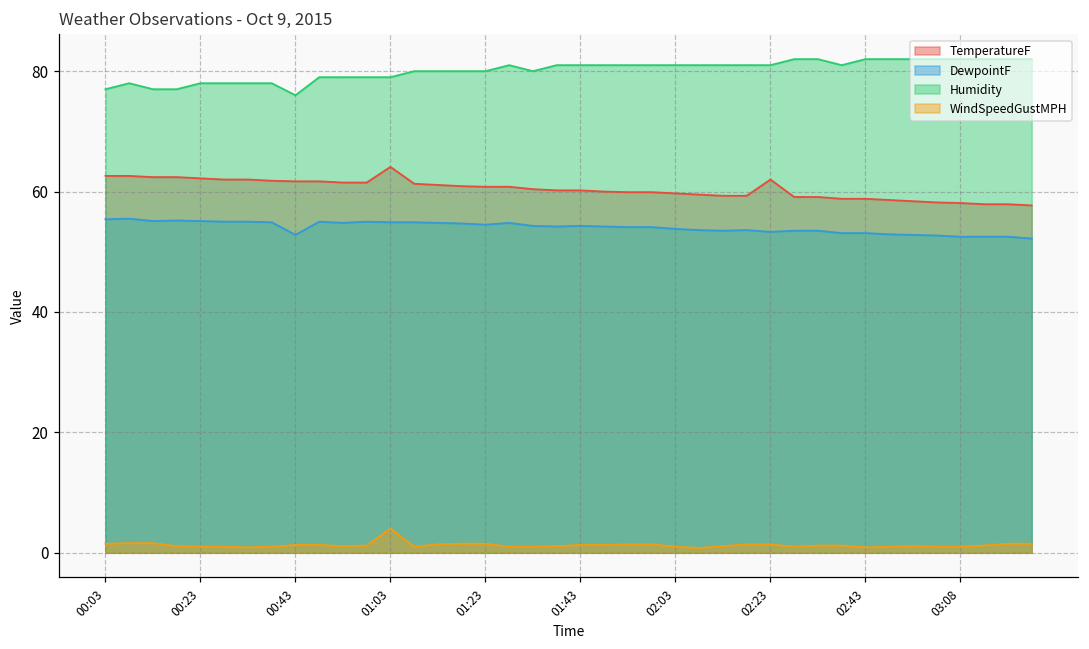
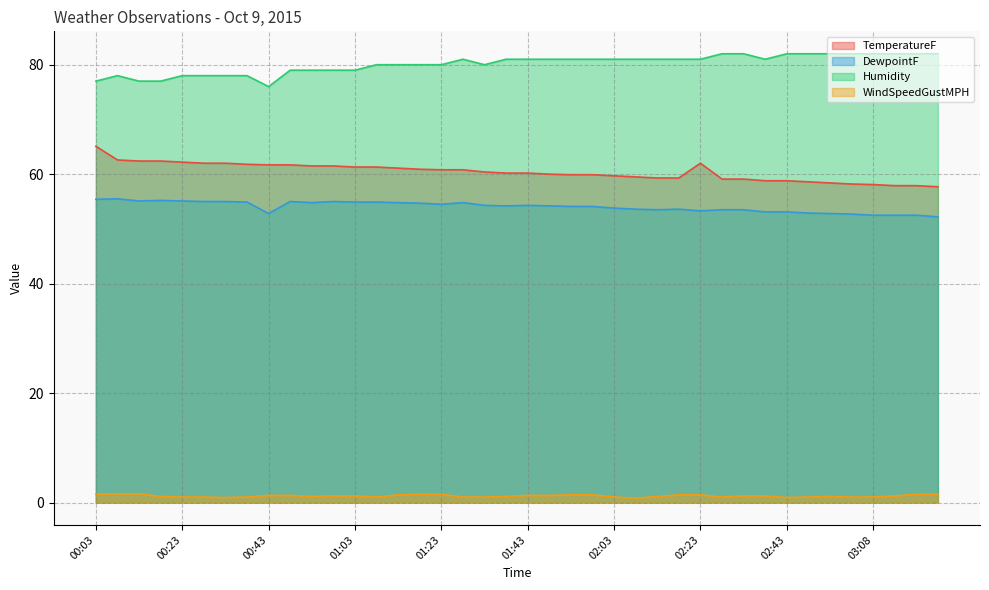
  {
    "TemperatureF": {
-     "00:03": 63,
+     "00:03": 65,
      "00:23": 62,
      "00:43": 62,
-     "01:03": 64,
+     "01:03": 61,
      "01:23": 61,
      "01:43": 60,
      "02:03": 60,
      "02:23": 62,
      "02:43": 59,
      "03:08": 58
    },
    "DewpointF": {
      "00:03": 55,
      "00:23": 55,
      "00:43": 53,
      "01:03": 55,
      "01:23": 55,
      "01:43": 54,
      "02:03": 54,
      "02:23": 53,
      "02:43": 53,
      "03:08": 53
    },
    "Humidity": {
      "00:03": 77,
      "00:23": 78,
      "00:43": 76,
      "01:03": 79,
      "01:23": 80,
      "01:43": 81,
      "02:03": 81,
      "02:23": 81,
      "02:43": 82
    },
    "WindSpeedGustMPH": {
      "00:03": 2,
      "00:23": 1,
      "00:43": 1,
-     "01:03": 4,
+     "01:03": 1,
      "01:23": 2,
      "01:43": 1,
      "02:03": 1,
      "02:23": 1,
      "02:43": 1,
      "03:08": 1
    }
  }
